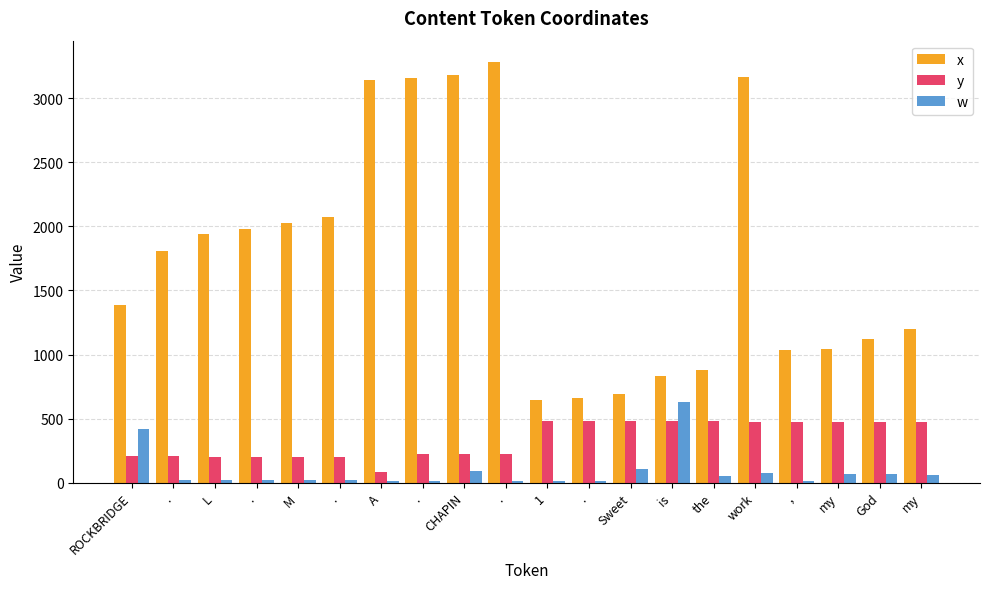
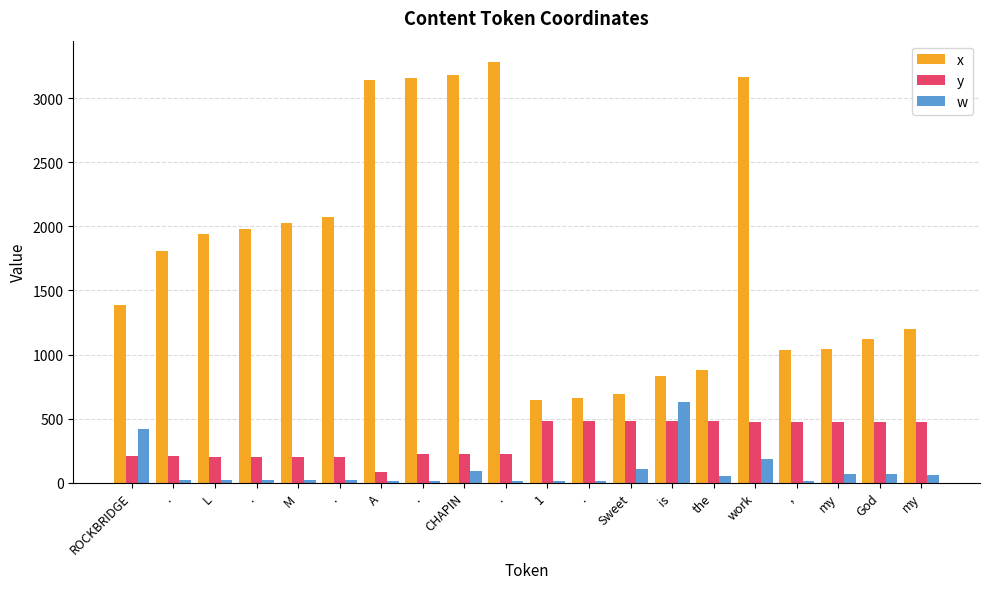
  {
    "x": {
      "ROCKBRIDGE": 1390,
      "L": 1940,
      "M": 2030,
      "A": 3140,
      "CHAPIN": 3190,
      "1": 650,
      "Sweet": 690,
      "is": 830,
      "the": 880,
      "work": 3170,
      ",": 1040,
      "God": 1120
    },
    "y": {
      "ROCKBRIDGE": 210,
      "L": 200,
      "M": 200,
      "A": 80,
      "CHAPIN": 220,
      "1": 480,
      "Sweet": 480,
      "is": 480,
      "the": 480,
      "work": 480,
      ",": 480,
      "God": 480
    },
    "w": {
      "ROCKBRIDGE": 420,
      "L": 20,
      "M": 20,
      "CHAPIN": 90,
      "Sweet": 110,
      "is": 630,
      "the": 50,
-     "work": 80,
+     "work": 180,
      "God": 70
    }
  }
